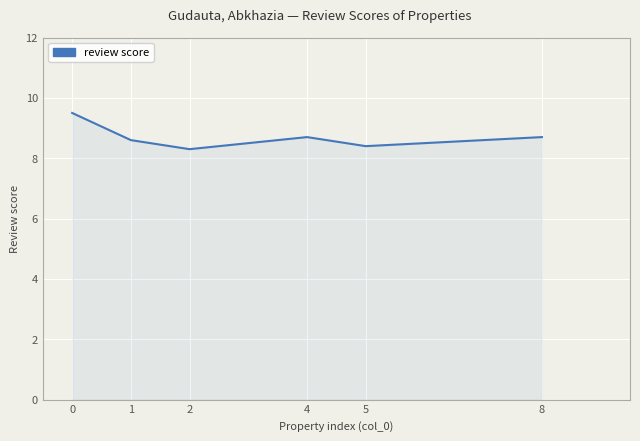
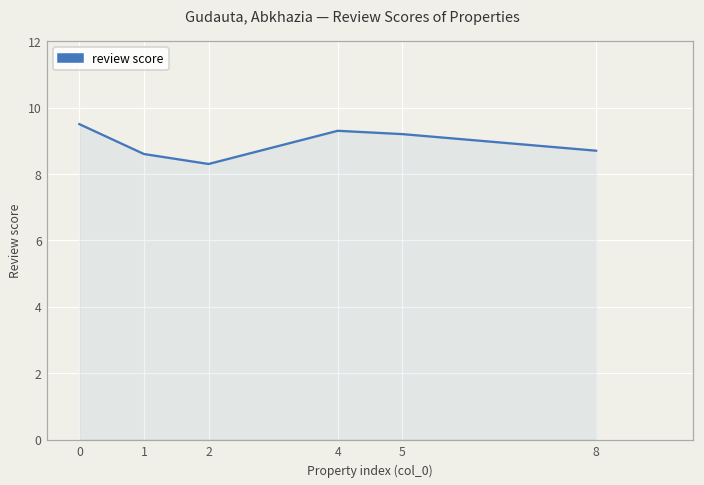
  {
    "0": 9.5,
    "1": 8.6,
    "2": 8.3,
-   "4": 8.7,
-   "5": 8.4,
+   "4": 9.3,
+   "5": 9.2,
    "8": 8.7
  }
